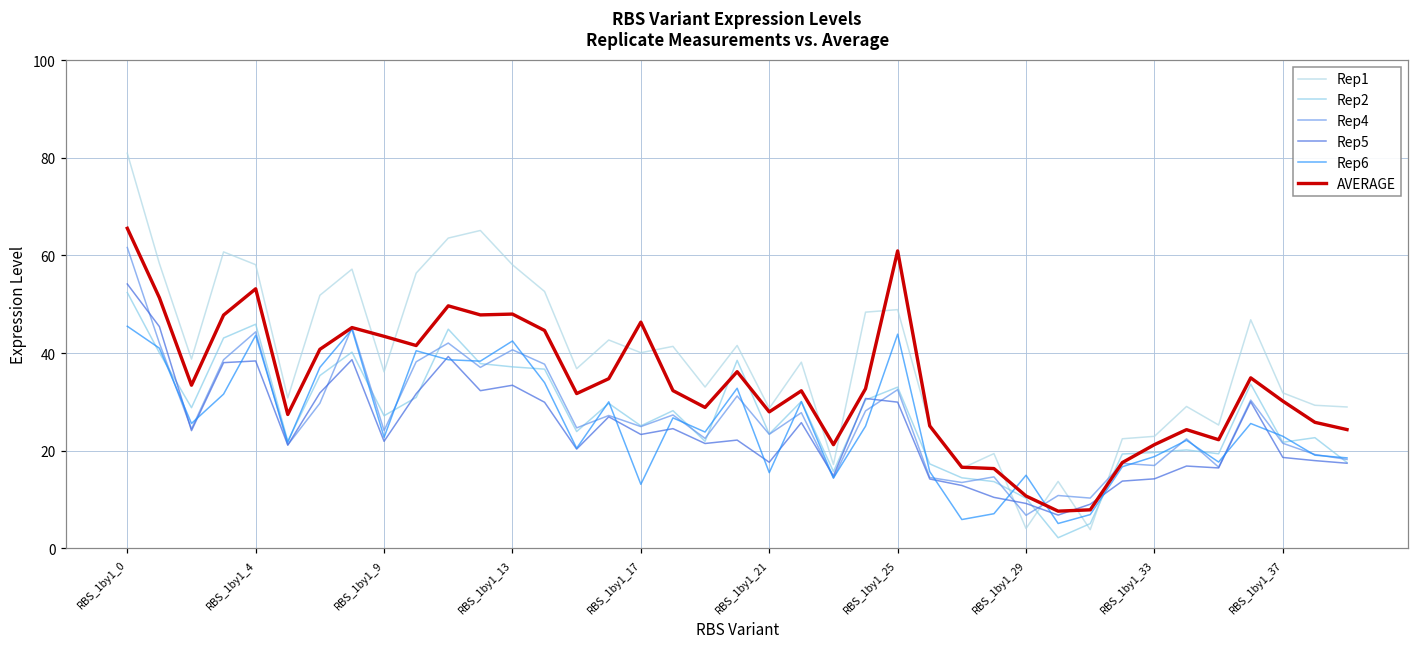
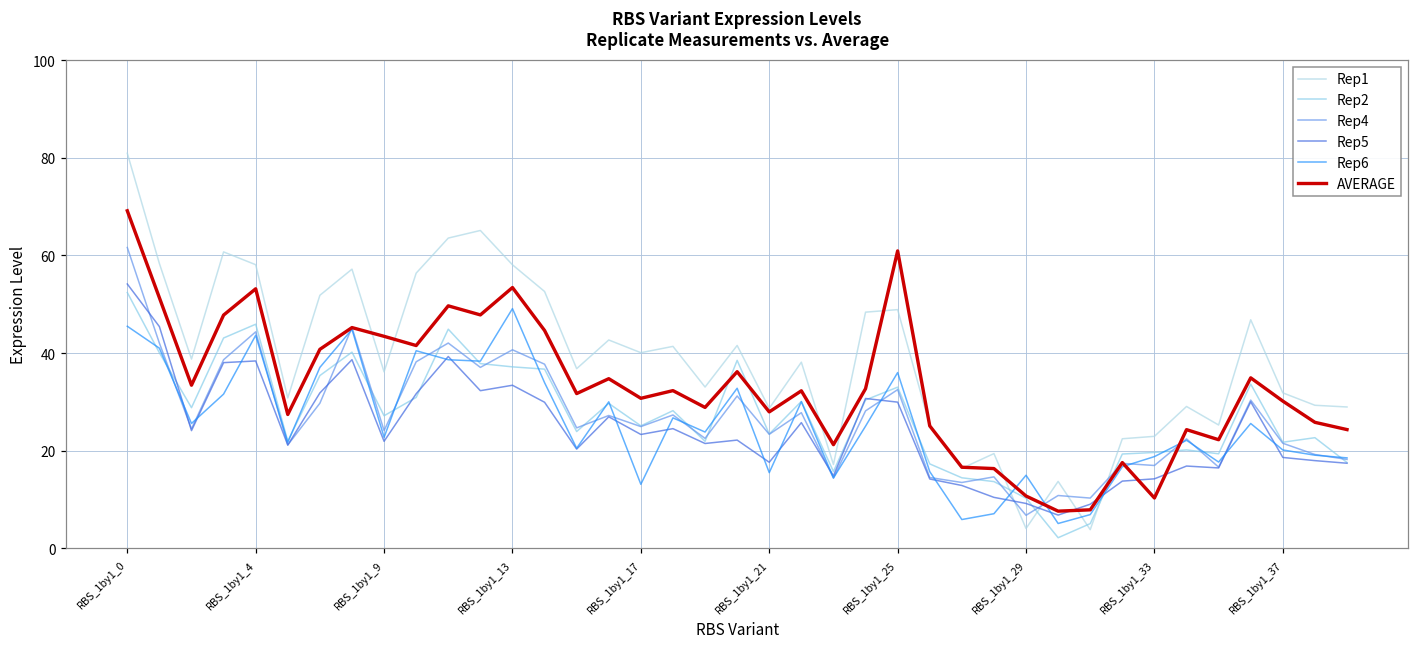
  {
    "Rep6": {
      "RBS_1by1_0": 45,
      "RBS_1by1_4": 44,
      "RBS_1by1_9": 23,
-     "RBS_1by1_13": 42,
+     "RBS_1by1_13": 49,
      "RBS_1by1_17": 13,
      "RBS_1by1_21": 16,
-     "RBS_1by1_25": 44,
+     "RBS_1by1_25": 36,
      "RBS_1by1_29": 15,
      "RBS_1by1_33": 19,
-     "RBS_1by1_37": 23
+     "RBS_1by1_37": 20
    },
    "AVERAGE": {
-     "RBS_1by1_0": 66,
+     "RBS_1by1_0": 69,
      "RBS_1by1_4": 53,
      "RBS_1by1_9": 43,
-     "RBS_1by1_13": 48,
-     "RBS_1by1_17": 46,
+     "RBS_1by1_13": 53,
+     "RBS_1by1_17": 31,
      "RBS_1by1_21": 28,
      "RBS_1by1_25": 61,
-     "RBS_1by1_33": 21,
+     "RBS_1by1_33": 10,
      "RBS_1by1_37": 30
    }
  }
